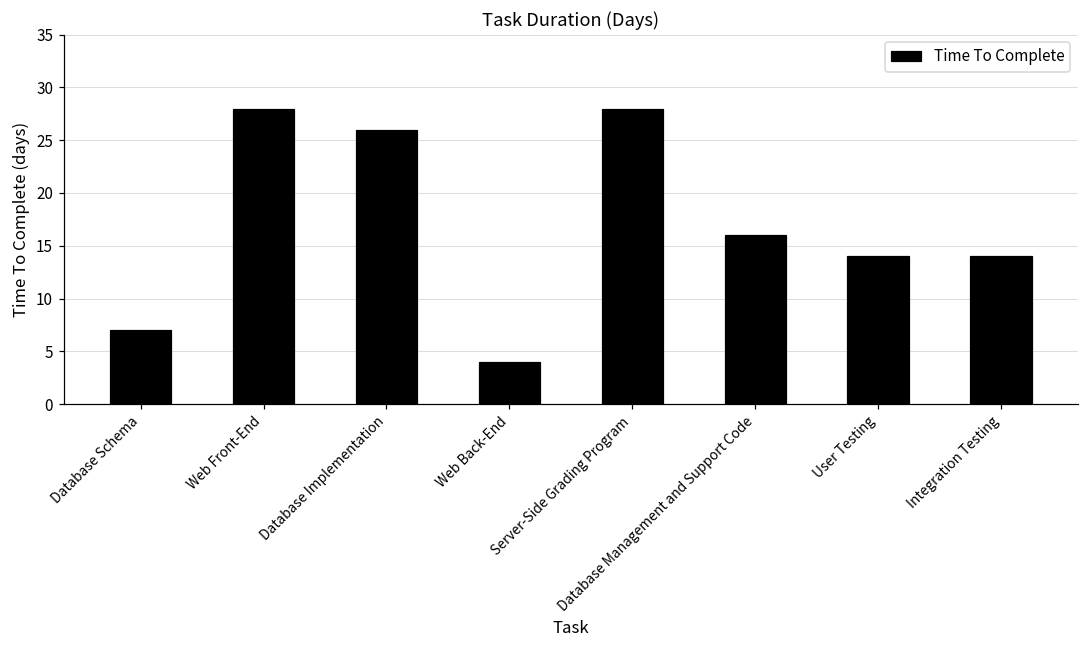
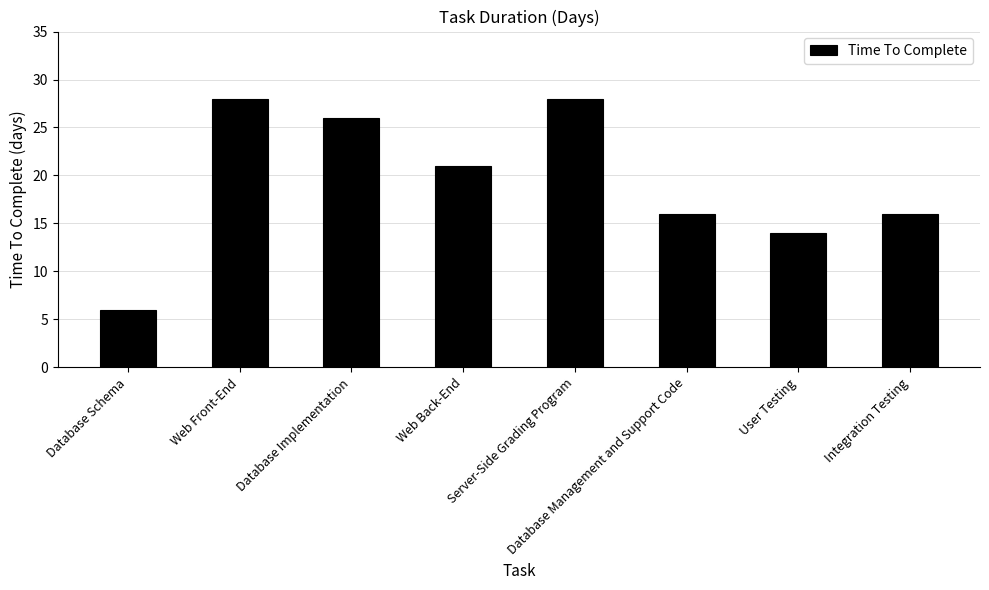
  {
-   "Database Schema": 7,
+   "Database Schema": 6,
    "Web Front-End": 28,
    "Database Implementation": 26,
-   "Web Back-End": 4,
+   "Web Back-End": 21,
    "Server-Side Grading Program": 28,
    "Database Management and Support Code": 16,
    "User Testing": 14,
-   "Integration Testing": 14
+   "Integration Testing": 16
  }
